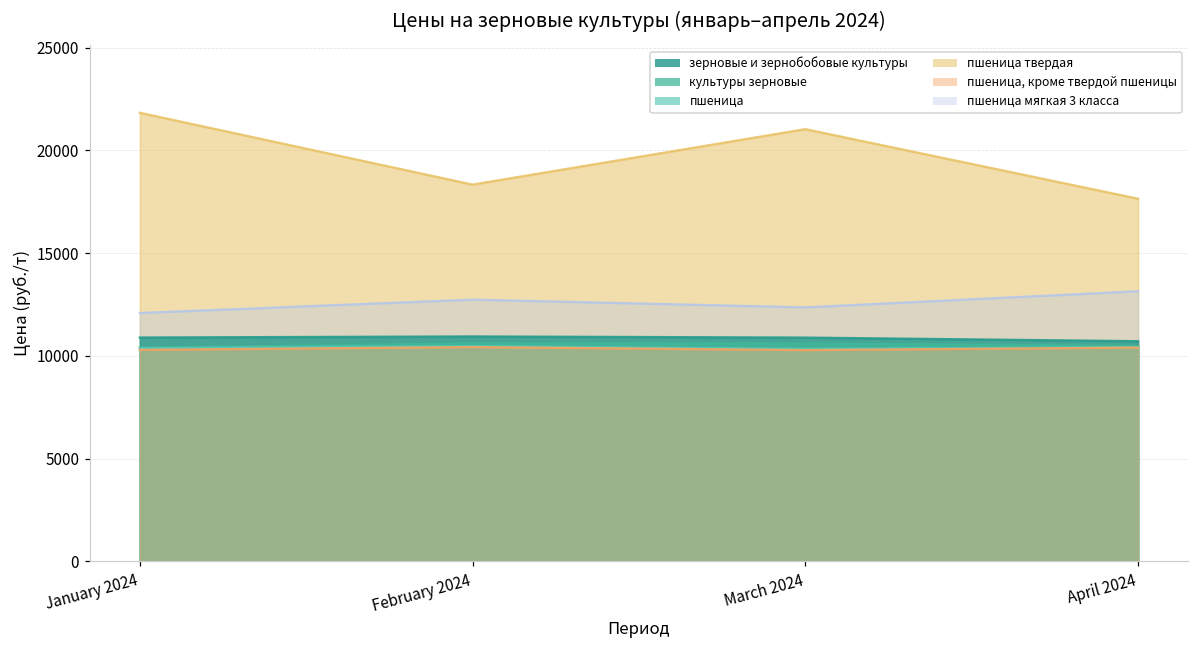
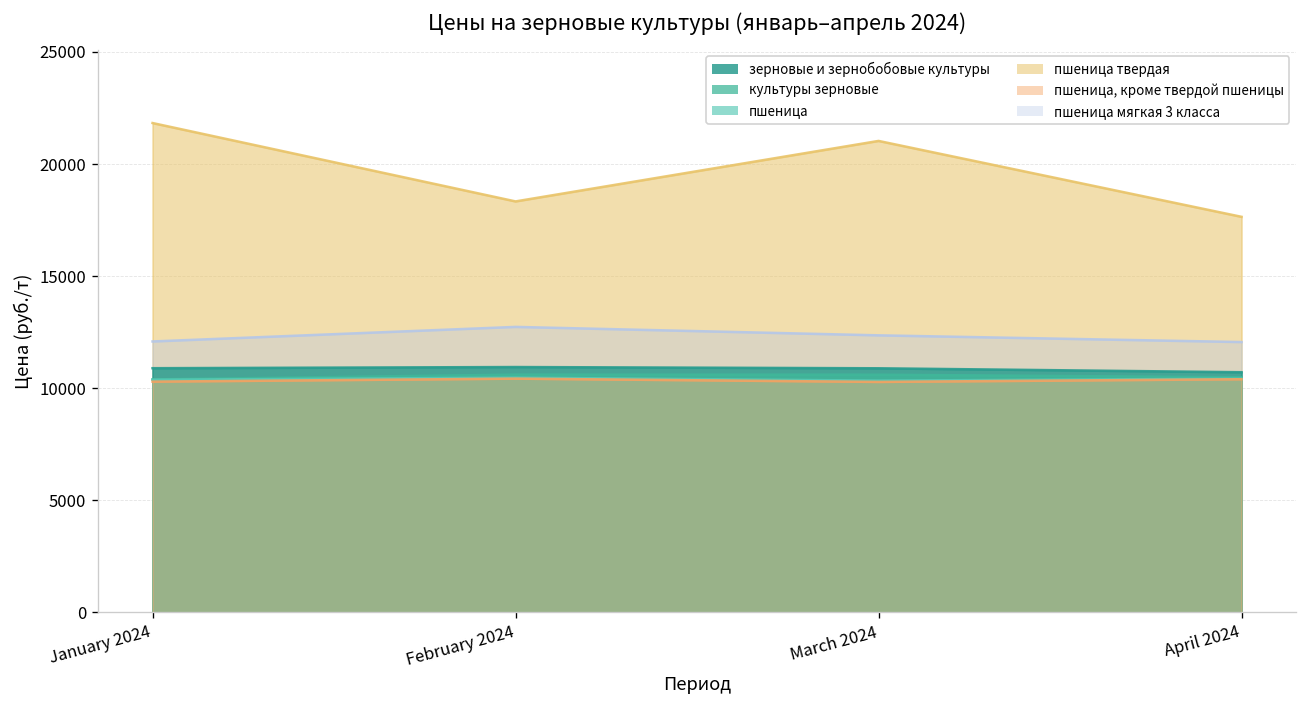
  {
    "пшеница мягкая 3 класса": {
      "January 2024": 12100,
      "February 2024": 12700,
      "March 2024": 12400,
-     "April 2024": 13100
+     "April 2024": 12100
    }
  }
